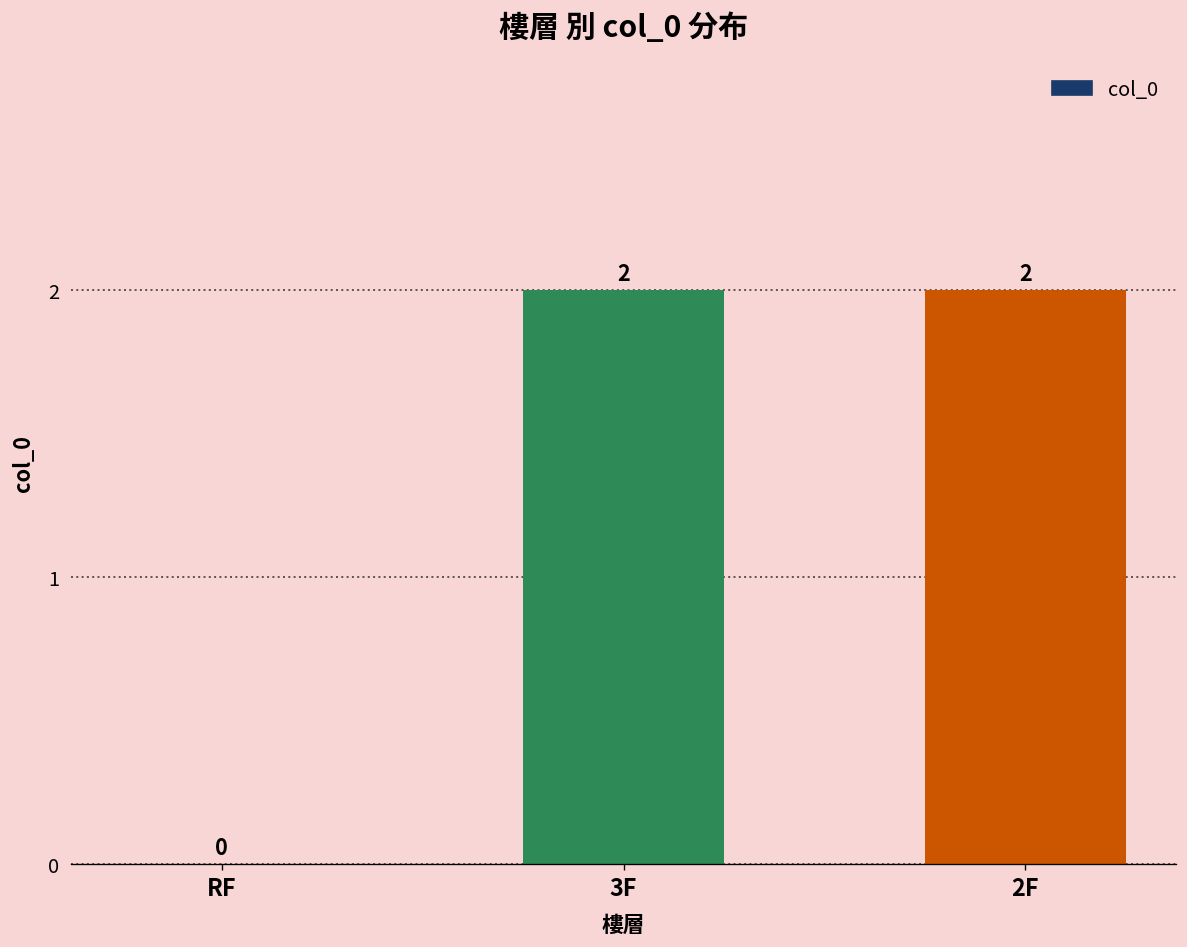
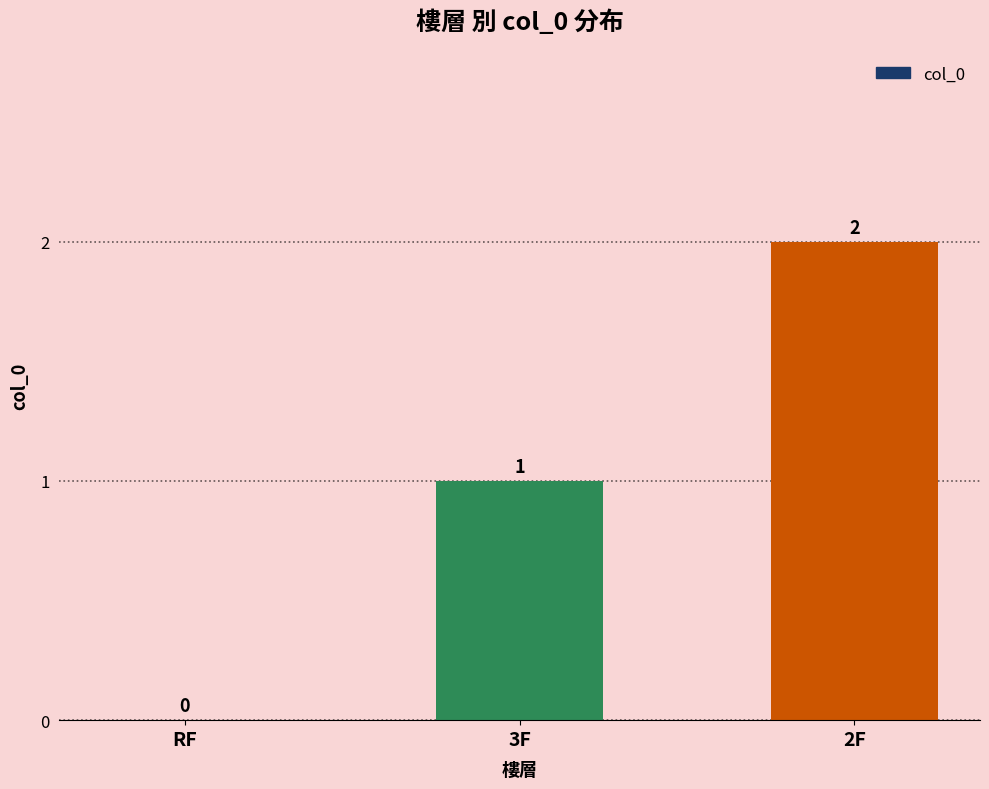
  {
    "RF": 0,
-   "3F": 2,
+   "3F": 1,
    "2F": 2
  }
